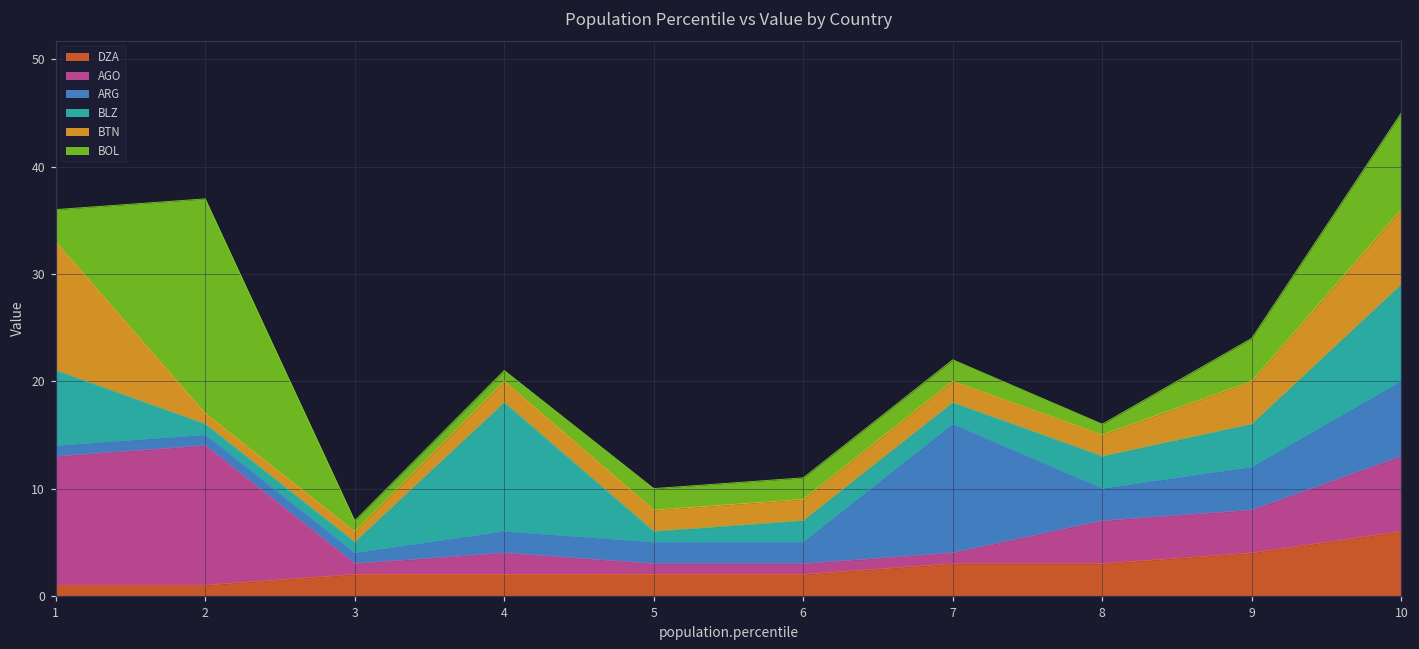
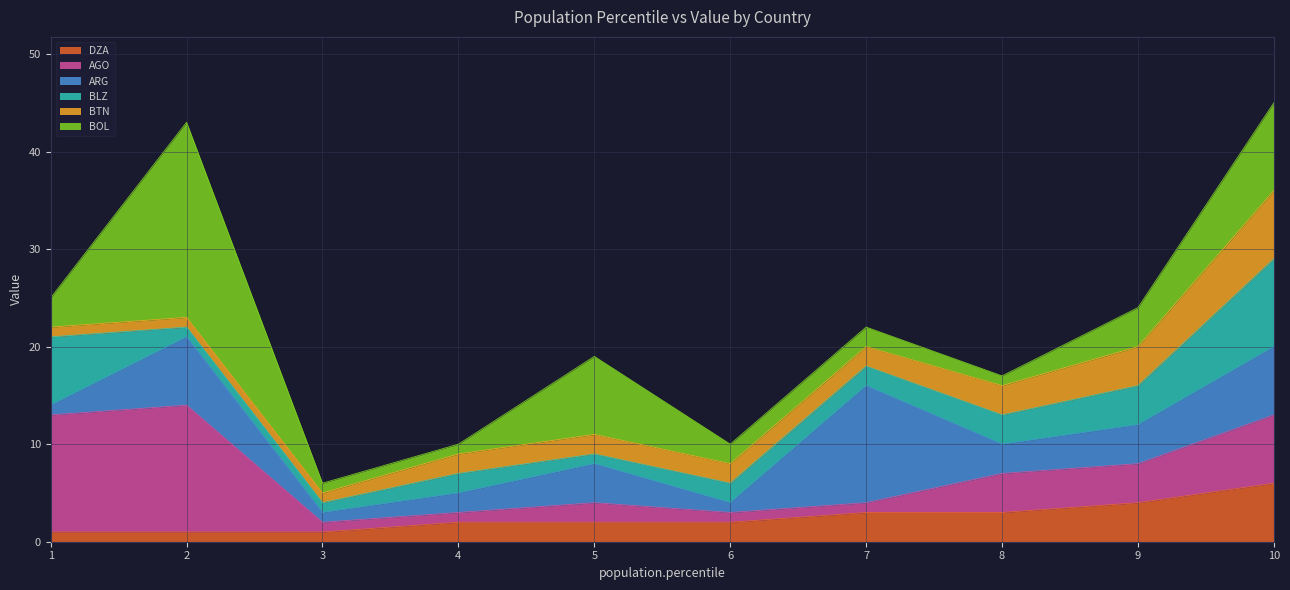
  {
    "DZA": {
      "1": 1,
      "2": 1,
-     "3": 2,
+     "3": 1,
      "4": 2,
      "5": 2,
      "6": 2,
      "7": 3,
      "8": 3,
      "9": 4,
      "10": 6
    },
    "AGO": {
      "1": 12,
      "2": 13,
      "3": 1,
-     "4": 2,
-     "5": 1,
+     "4": 1,
+     "5": 2,
      "6": 1,
      "7": 1,
      "8": 4,
      "9": 4,
      "10": 7
    },
    "ARG": {
      "1": 1,
-     "2": 1,
+     "2": 7,
      "3": 1,
      "4": 2,
-     "5": 2,
-     "6": 2,
+     "5": 4,
+     "6": 1,
      "7": 12,
      "8": 3,
      "9": 4,
      "10": 7
    },
    "BLZ": {
      "1": 7,
      "2": 1,
      "3": 1,
-     "4": 12,
+     "4": 2,
      "5": 1,
      "6": 2,
      "7": 2,
      "8": 3,
      "9": 4,
      "10": 9
    },
    "BTN": {
-     "1": 12,
+     "1": 1,
      "2": 1,
      "3": 1,
      "4": 2,
      "5": 2,
      "6": 2,
      "7": 2,
-     "8": 2,
+     "8": 3,
      "9": 4,
      "10": 7
    },
    "BOL": {
      "1": 3,
      "2": 20,
      "3": 1,
      "4": 1,
-     "5": 2,
+     "5": 8,
      "6": 2,
      "7": 2,
      "8": 1,
      "9": 4,
      "10": 9
    }
  }
